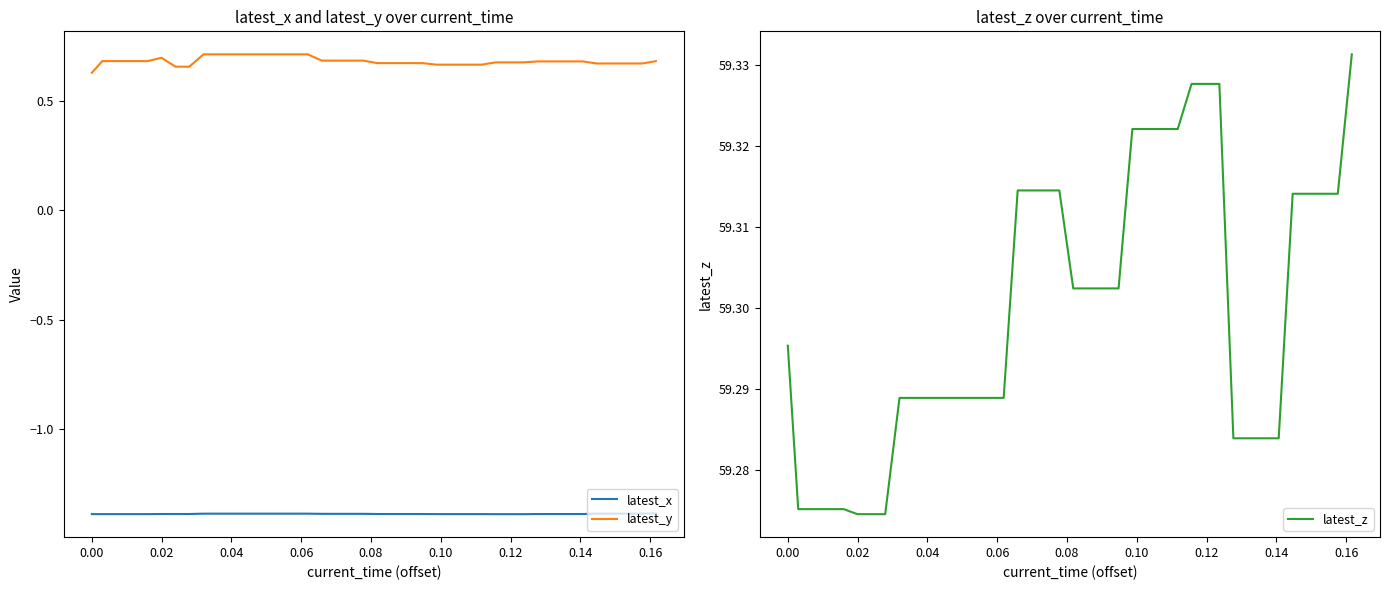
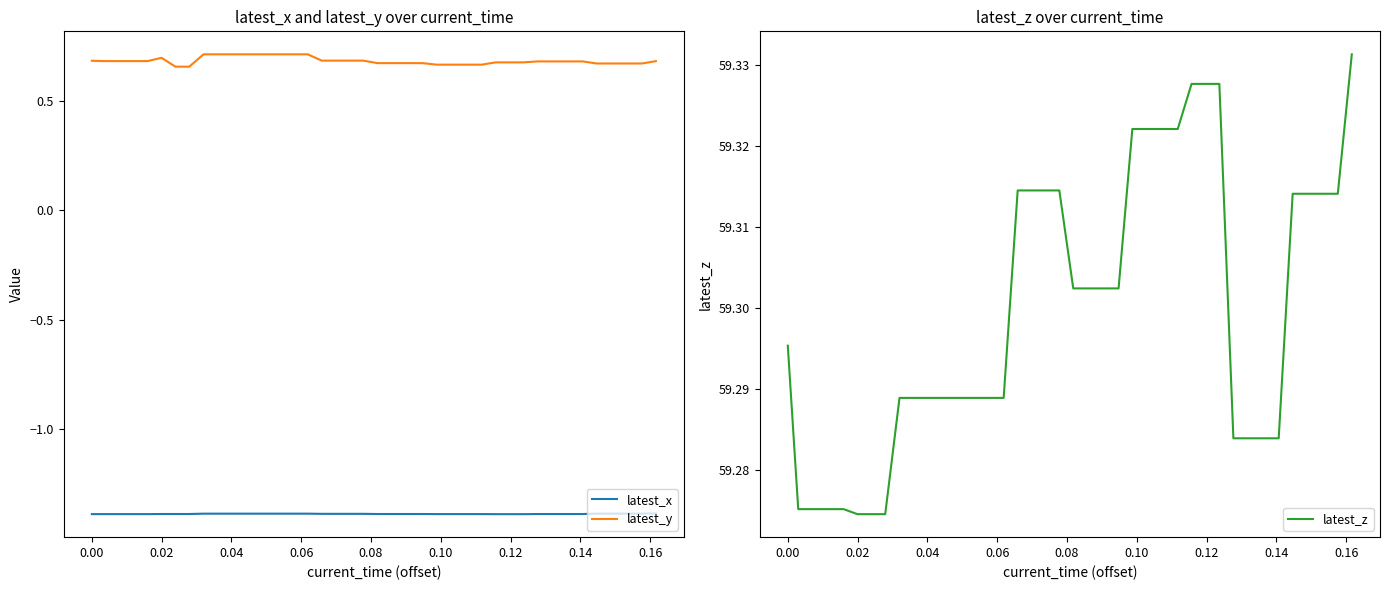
  {
    "latest_x and latest_y over current_time": {
      "latest_x": {
        "0.00": -1.39,
        "0.02": -1.39
      },
      "latest_y": {
-       "0.00": 0.63,
+       "0.00": 0.68,
        "0.02": 0.70
      }
    },
    "latest_z over current_time": {
      "0.00": 59.295,
      "0.02": 59.275
    }
  }
